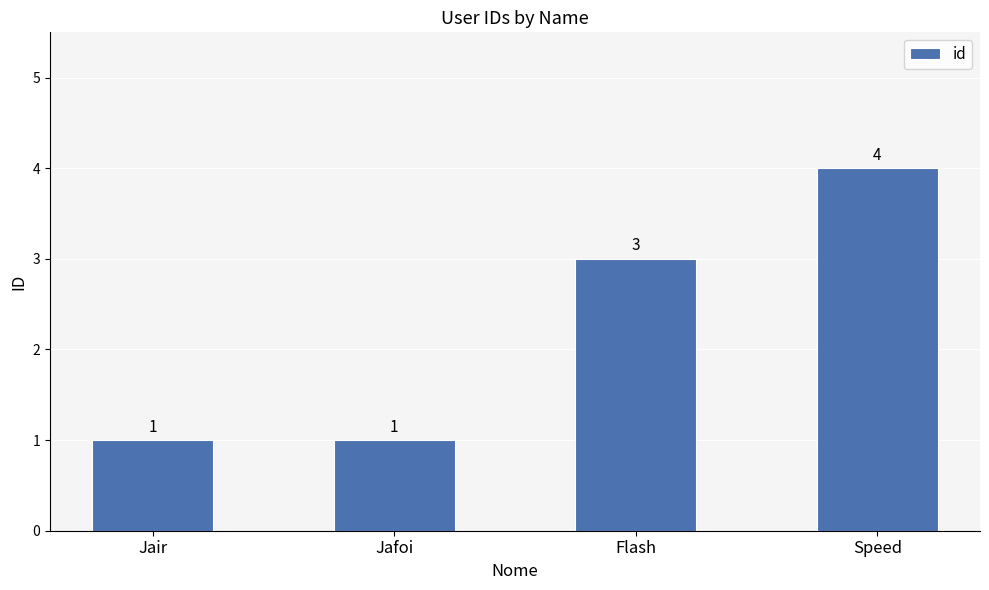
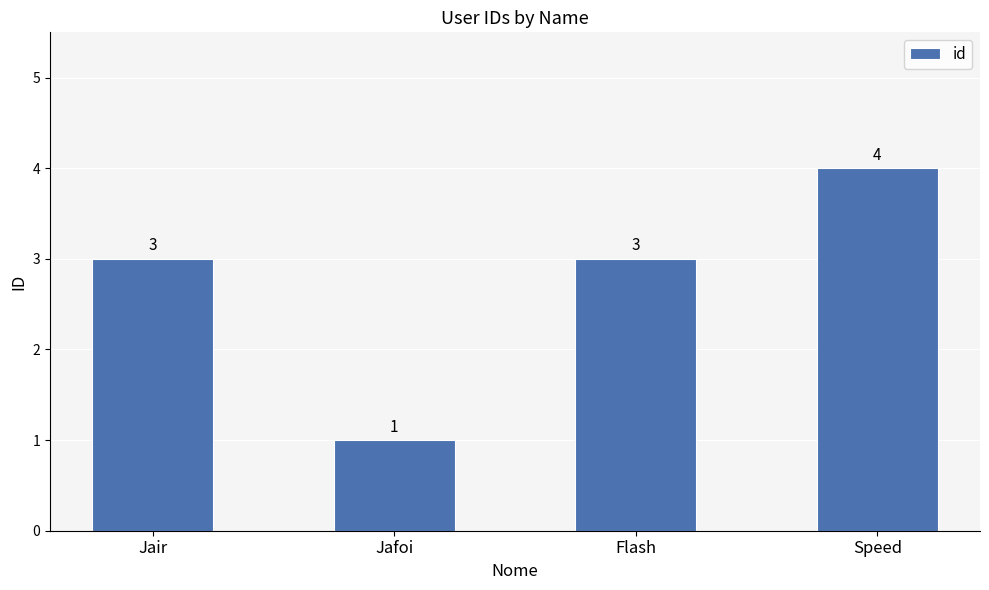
  {
-   "Jair": 1,
+   "Jair": 3,
    "Jafoi": 1,
    "Flash": 3,
    "Speed": 4
  }
